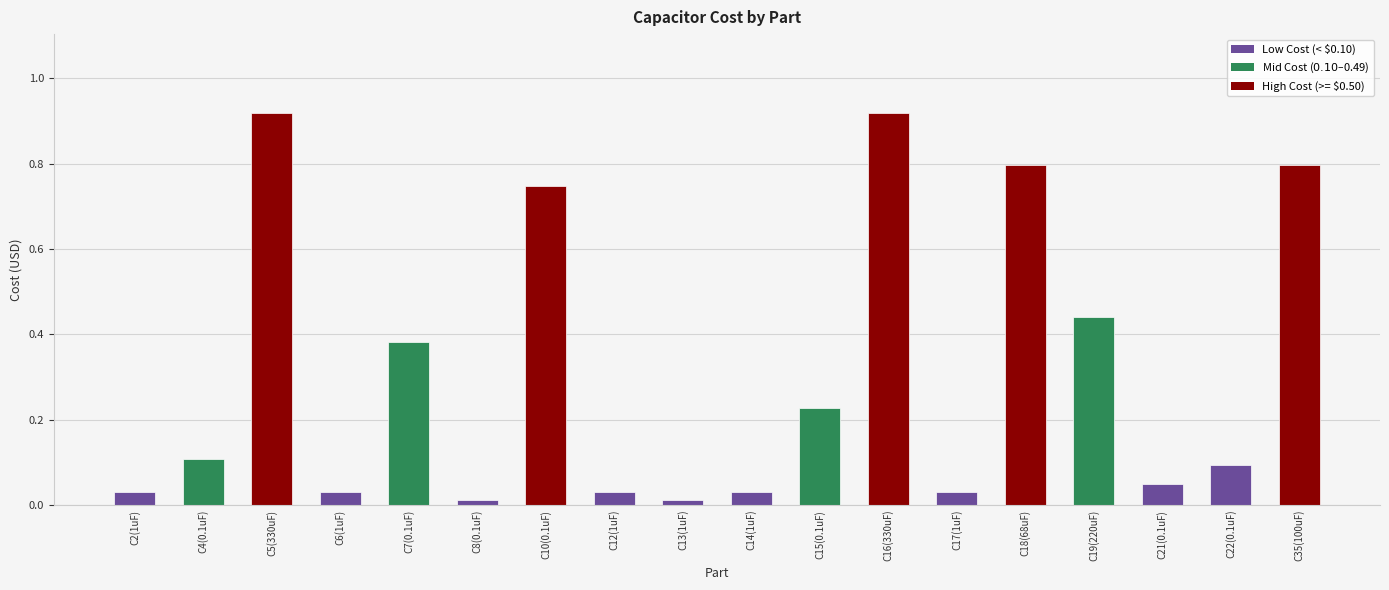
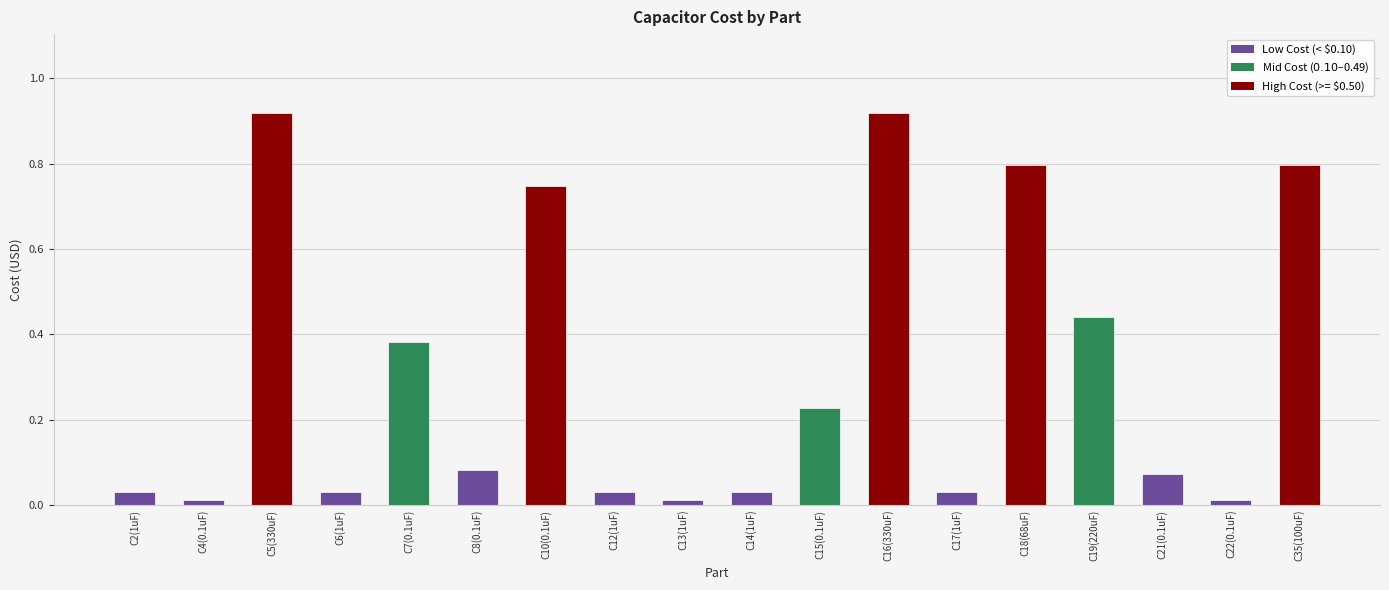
  {
    "C2(1uF)": 0.03,
-   "C4(0.1uF)": 0.11,
+   "C4(0.1uF)": 0.01,
    "C5(330uF)": 0.92,
    "C6(1uF)": 0.03,
    "C7(0.1uF)": 0.38,
-   "C8(0.1uF)": 0.01,
+   "C8(0.1uF)": 0.08,
    "C10(0.1uF)": 0.75,
    "C12(1uF)": 0.03,
    "C13(1uF)": 0.01,
    "C14(1uF)": 0.03,
    "C15(0.1uF)": 0.23,
    "C16(330uF)": 0.92,
    "C17(1uF)": 0.03,
    "C18(68uF)": 0.80,
    "C19(220uF)": 0.44,
-   "C21(0.1uF)": 0.05,
-   "C22(0.1uF)": 0.09,
+   "C21(0.1uF)": 0.07,
+   "C22(0.1uF)": 0.01,
    "C35(100uF)": 0.80
  }
